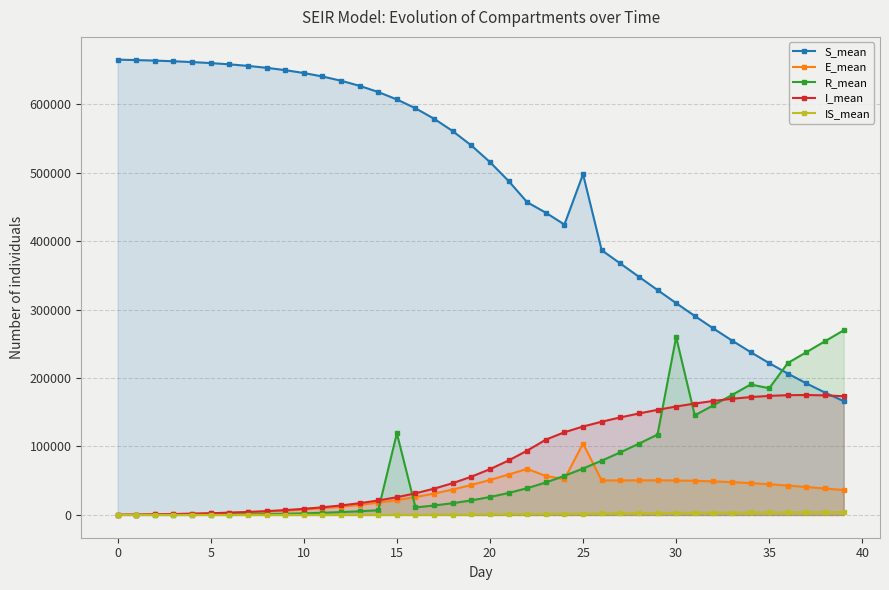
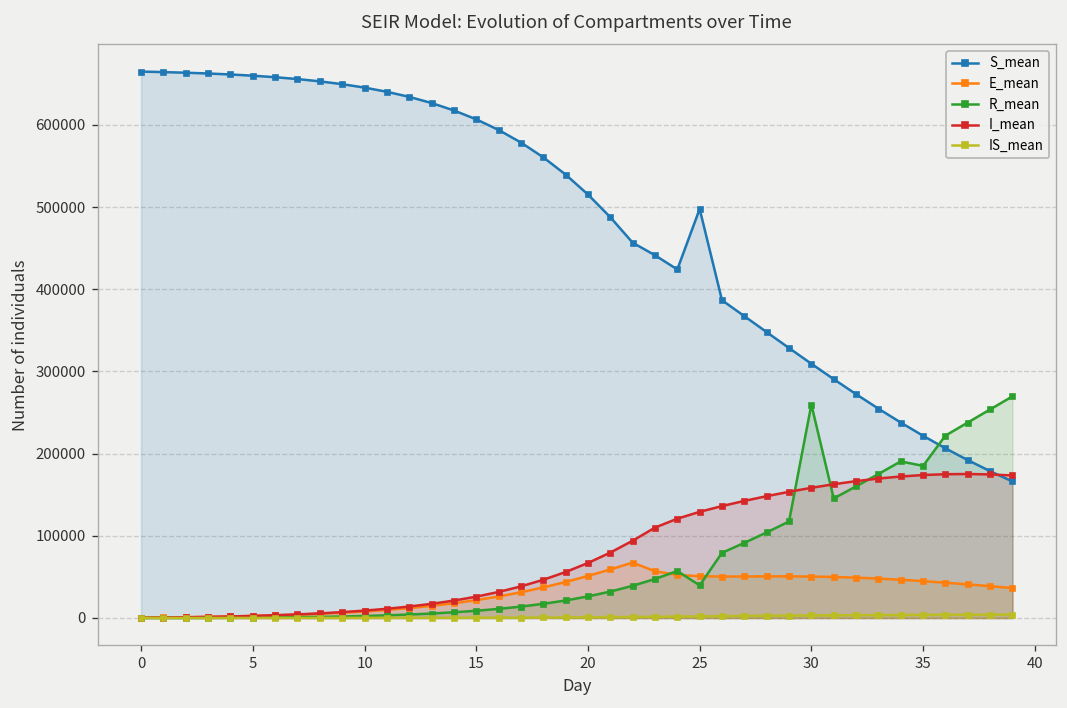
  {
    "S_mean": {
      "0": 660000,
      "5": 660000,
      "10": 650000,
      "15": 610000,
      "20": 520000,
      "25": 500000,
      "30": 310000,
      "35": 220000
    },
    "E_mean": {
      "15": 20000,
      "20": 50000,
-     "25": 100000,
+     "25": 50000,
      "30": 50000,
      "35": 40000
    },
    "R_mean": {
-     "15": 120000,
+     "15": 10000,
      "20": 30000,
-     "25": 70000,
+     "25": 40000,
      "30": 260000,
      "35": 190000
    },
    "I_mean": {
      "15": 30000,
      "20": 70000,
      "25": 130000,
      "30": 160000,
      "35": 170000
    },
    "IS_mean": {
      "15": 0,
      "20": 0,
      "25": 0,
      "30": 0,
      "35": 0
    }
  }
